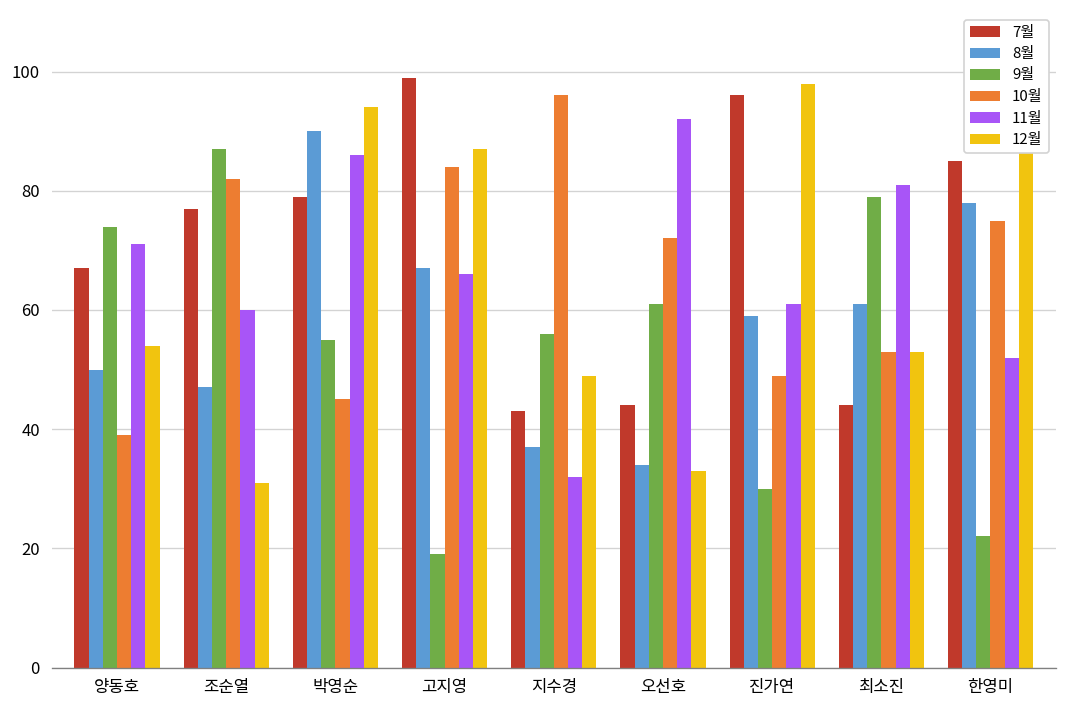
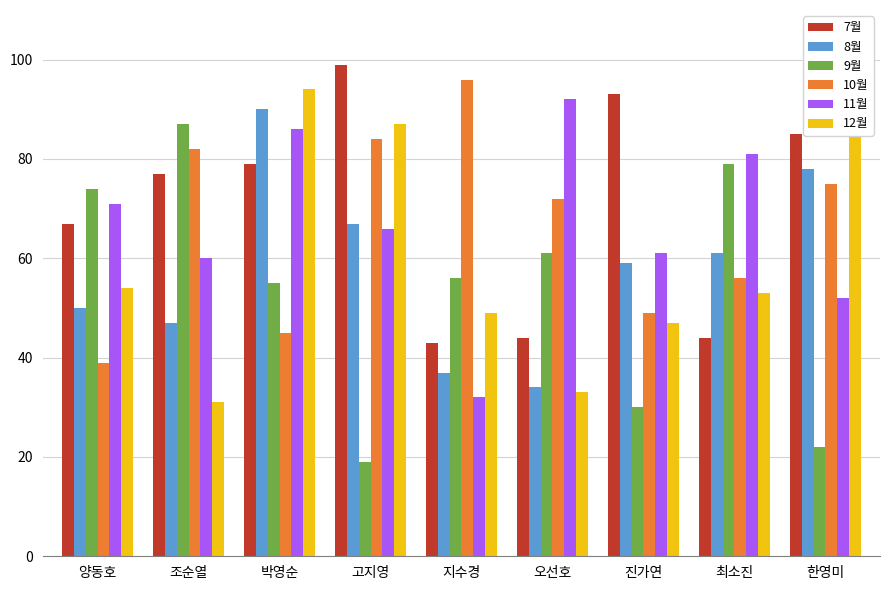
  {
    "7월": {
      "양동호": 67,
      "조순열": 77,
      "박영순": 79,
      "고지영": 99,
      "지수경": 43,
      "오선호": 44,
-     "진가연": 96,
+     "진가연": 93,
      "최소진": 44,
      "한영미": 85
    },
    "8월": {
      "양동호": 50,
      "조순열": 47,
      "박영순": 90,
      "고지영": 67,
      "지수경": 37,
      "오선호": 34,
      "진가연": 59,
      "최소진": 61,
      "한영미": 78
    },
    "9월": {
      "양동호": 74,
      "조순열": 87,
      "박영순": 55,
      "고지영": 19,
      "지수경": 56,
      "오선호": 61,
      "진가연": 30,
      "최소진": 79,
      "한영미": 22
    },
    "10월": {
      "양동호": 39,
      "조순열": 82,
      "박영순": 45,
      "고지영": 84,
      "지수경": 96,
      "오선호": 72,
      "진가연": 49,
-     "최소진": 53,
+     "최소진": 56,
      "한영미": 75
    },
    "11월": {
      "양동호": 71,
      "조순열": 60,
      "박영순": 86,
      "고지영": 66,
      "지수경": 32,
      "오선호": 92,
      "진가연": 61,
      "최소진": 81,
      "한영미": 52
    },
    "12월": {
      "양동호": 54,
      "조순열": 31,
      "박영순": 94,
      "고지영": 87,
      "지수경": 49,
      "오선호": 33,
-     "진가연": 98,
+     "진가연": 47,
      "최소진": 53
    }
  }
